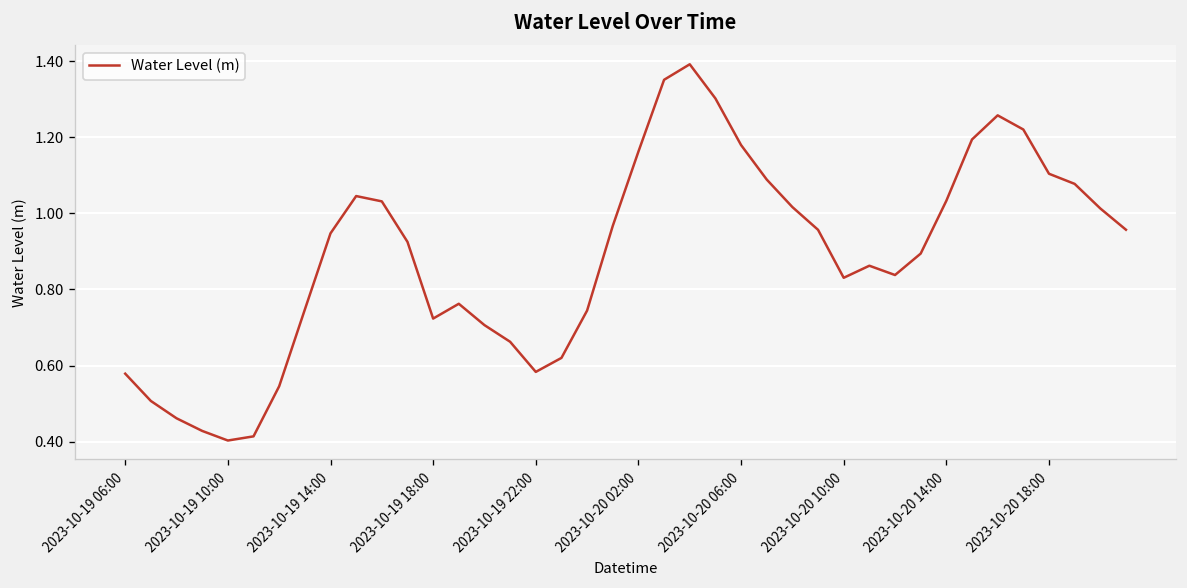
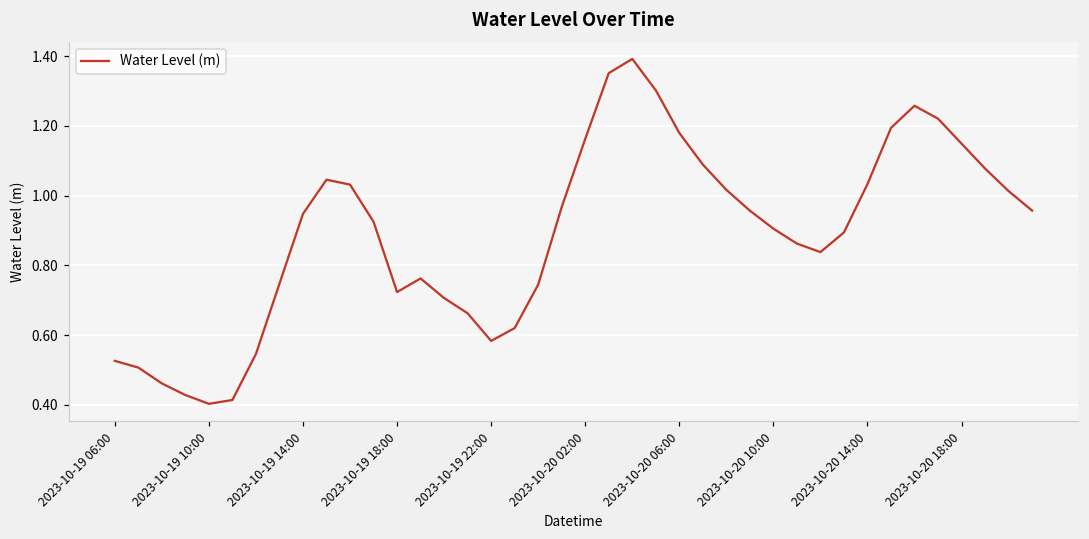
  {
-   "2023-10-19 06:00": 0.58,
+   "2023-10-19 06:00": 0.53,
    "2023-10-19 10:00": 0.40,
    "2023-10-19 14:00": 0.95,
    "2023-10-19 18:00": 0.72,
    "2023-10-19 22:00": 0.58,
    "2023-10-20 02:00": 1.16,
    "2023-10-20 06:00": 1.18,
-   "2023-10-20 10:00": 0.83,
+   "2023-10-20 10:00": 0.91,
    "2023-10-20 14:00": 1.03,
-   "2023-10-20 18:00": 1.10
+   "2023-10-20 18:00": 1.15
  }
